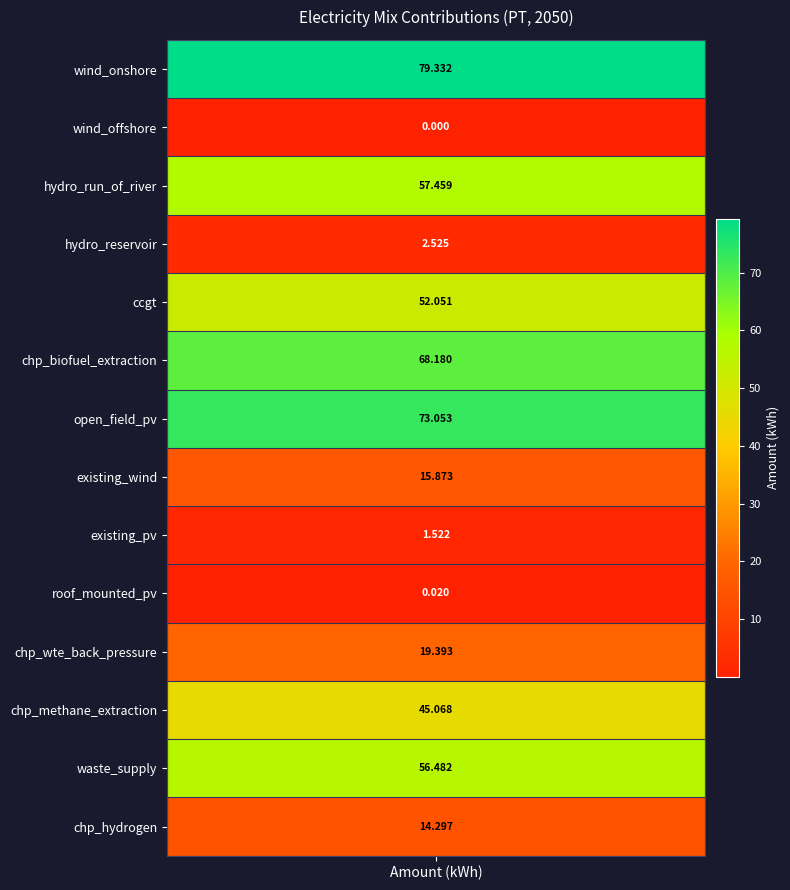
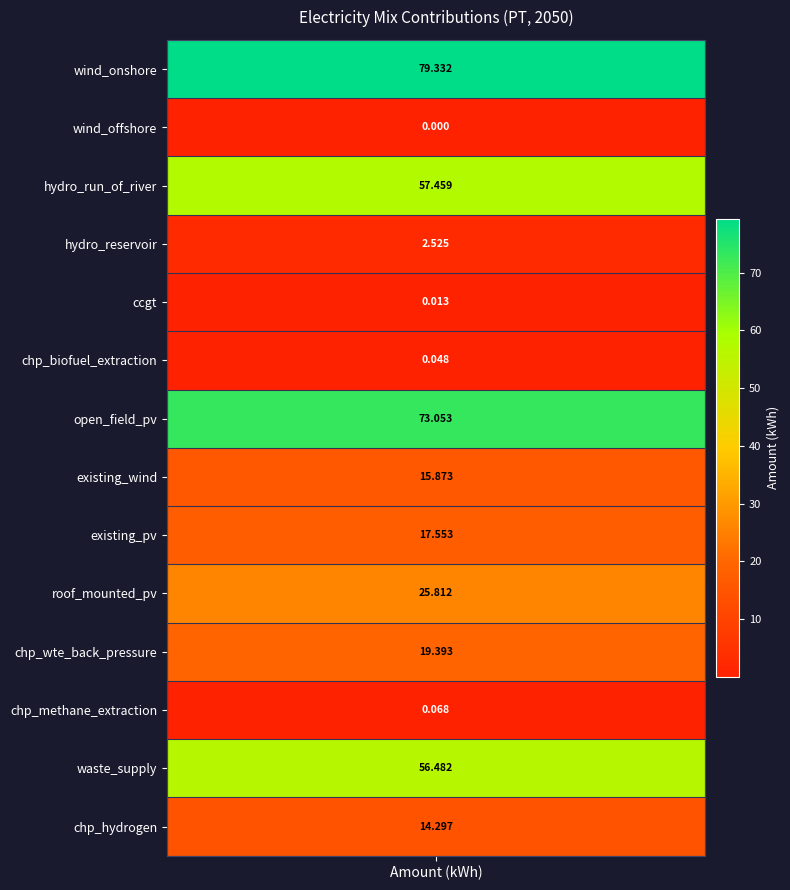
  {
    "wind_onshore": {
      "Amount (kWh)": 79.332
    },
    "wind_offshore": {
      "Amount (kWh)": 0.000
    },
    "hydro_run_of_river": {
      "Amount (kWh)": 57.459
    },
    "hydro_reservoir": {
      "Amount (kWh)": 2.525
    },
    "ccgt": {
-     "Amount (kWh)": 52.051
+     "Amount (kWh)": 0.013
    },
    "chp_biofuel_extraction": {
-     "Amount (kWh)": 68.180
+     "Amount (kWh)": 0.048
    },
    "open_field_pv": {
      "Amount (kWh)": 73.053
    },
    "existing_wind": {
      "Amount (kWh)": 15.873
    },
    "existing_pv": {
-     "Amount (kWh)": 1.522
+     "Amount (kWh)": 17.553
    },
    "roof_mounted_pv": {
-     "Amount (kWh)": 0.020
+     "Amount (kWh)": 25.812
    },
    "chp_wte_back_pressure": {
      "Amount (kWh)": 19.393
    },
    "chp_methane_extraction": {
-     "Amount (kWh)": 45.068
+     "Amount (kWh)": 0.068
    },
    "waste_supply": {
      "Amount (kWh)": 56.482
    },
    "chp_hydrogen": {
      "Amount (kWh)": 14.297
    }
  }
